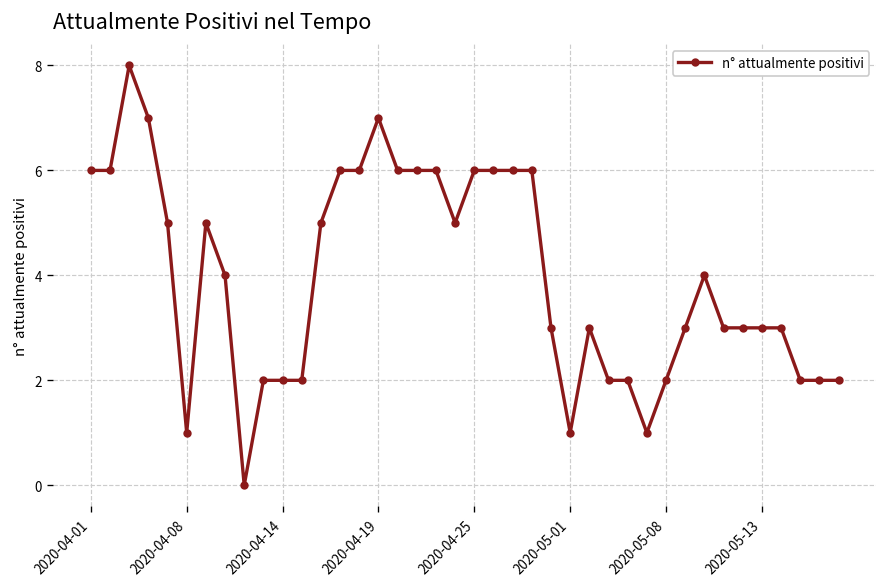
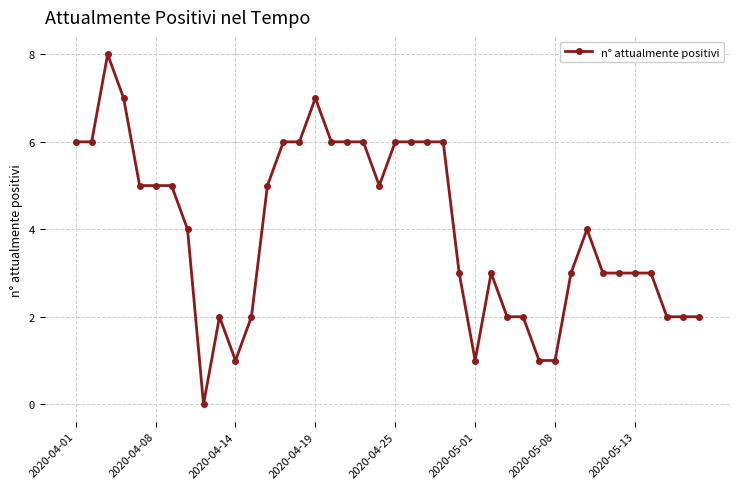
  {
    "2020-04-01": 6,
-   "2020-04-08": 1,
-   "2020-04-14": 2,
+   "2020-04-08": 5,
+   "2020-04-14": 1,
    "2020-04-19": 7,
    "2020-04-25": 6,
    "2020-05-01": 1,
-   "2020-05-08": 2,
+   "2020-05-08": 1,
    "2020-05-13": 3
  }
